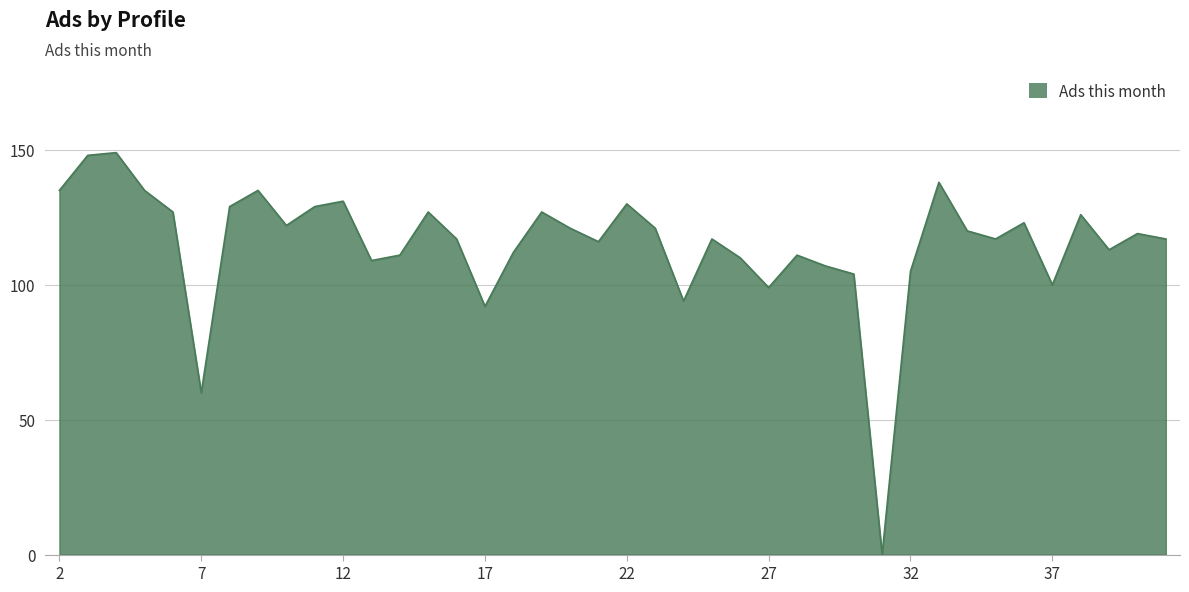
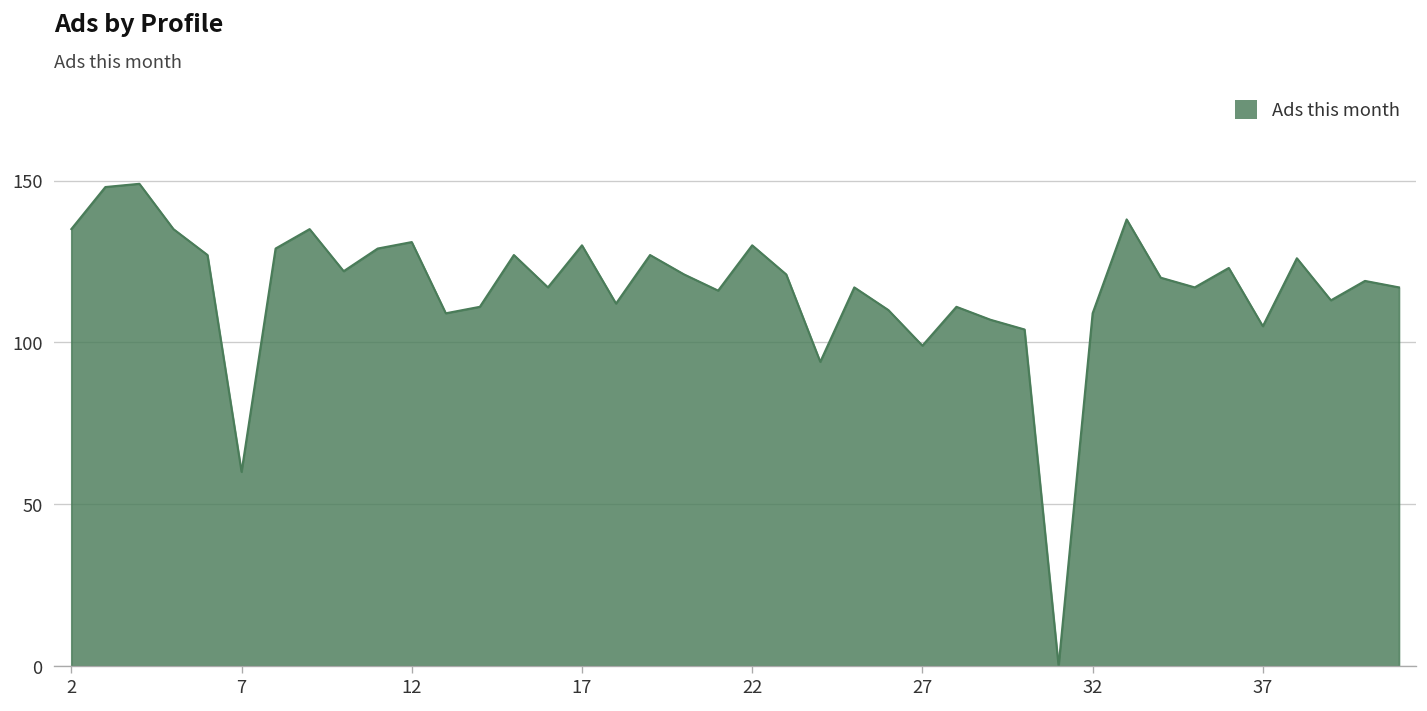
  {
    "2": 135,
    "7": 60,
    "12": 131,
-   "17": 92,
+   "17": 130,
    "22": 130,
    "27": 99,
-   "32": 105,
-   "37": 100
+   "32": 109,
+   "37": 105
  }
